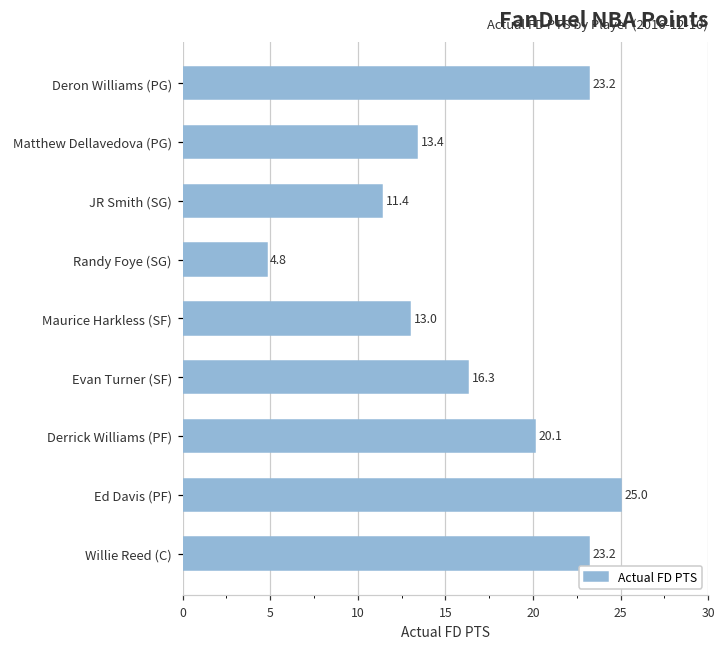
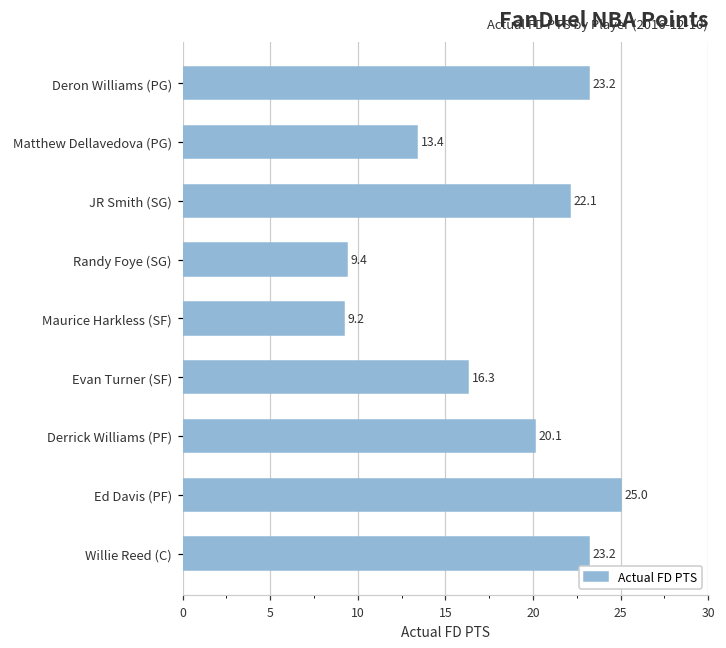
  {
    "Deron Williams (PG)": 23.2,
    "Matthew Dellavedova (PG)": 13.4,
-   "JR Smith (SG)": 11.4,
-   "Randy Foye (SG)": 4.8,
-   "Maurice Harkless (SF)": 13.0,
+   "JR Smith (SG)": 22.1,
+   "Randy Foye (SG)": 9.4,
+   "Maurice Harkless (SF)": 9.2,
    "Evan Turner (SF)": 16.3,
    "Derrick Williams (PF)": 20.1,
    "Ed Davis (PF)": 25.0,
    "Willie Reed (C)": 23.2
  }
